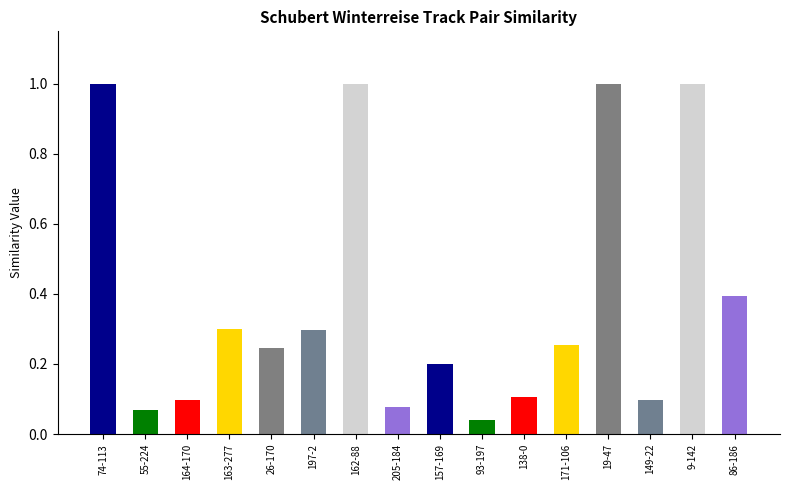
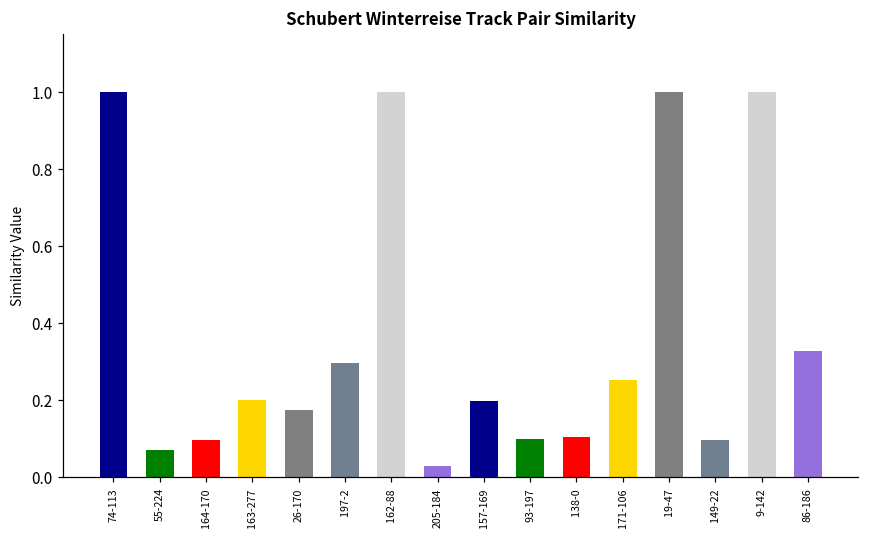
  {
    "74-113": 1.00,
    "55-224": 0.07,
    "164-170": 0.10,
-   "163-277": 0.3,
-   "26-170": 0.25,
+   "163-277": 0.2,
+   "26-170": 0.17,
    "197-2": 0.30,
    "162-88": 1.00,
-   "205-184": 0.08,
+   "205-184": 0.03,
    "157-169": 0.20,
-   "93-197": 0.04,
+   "93-197": 0.10,
    "138-0": 0.11,
    "171-106": 0.25,
    "19-47": 1.00,
    "149-22": 0.10,
    "9-142": 1.00,
-   "86-186": 0.39
+   "86-186": 0.33
  }
